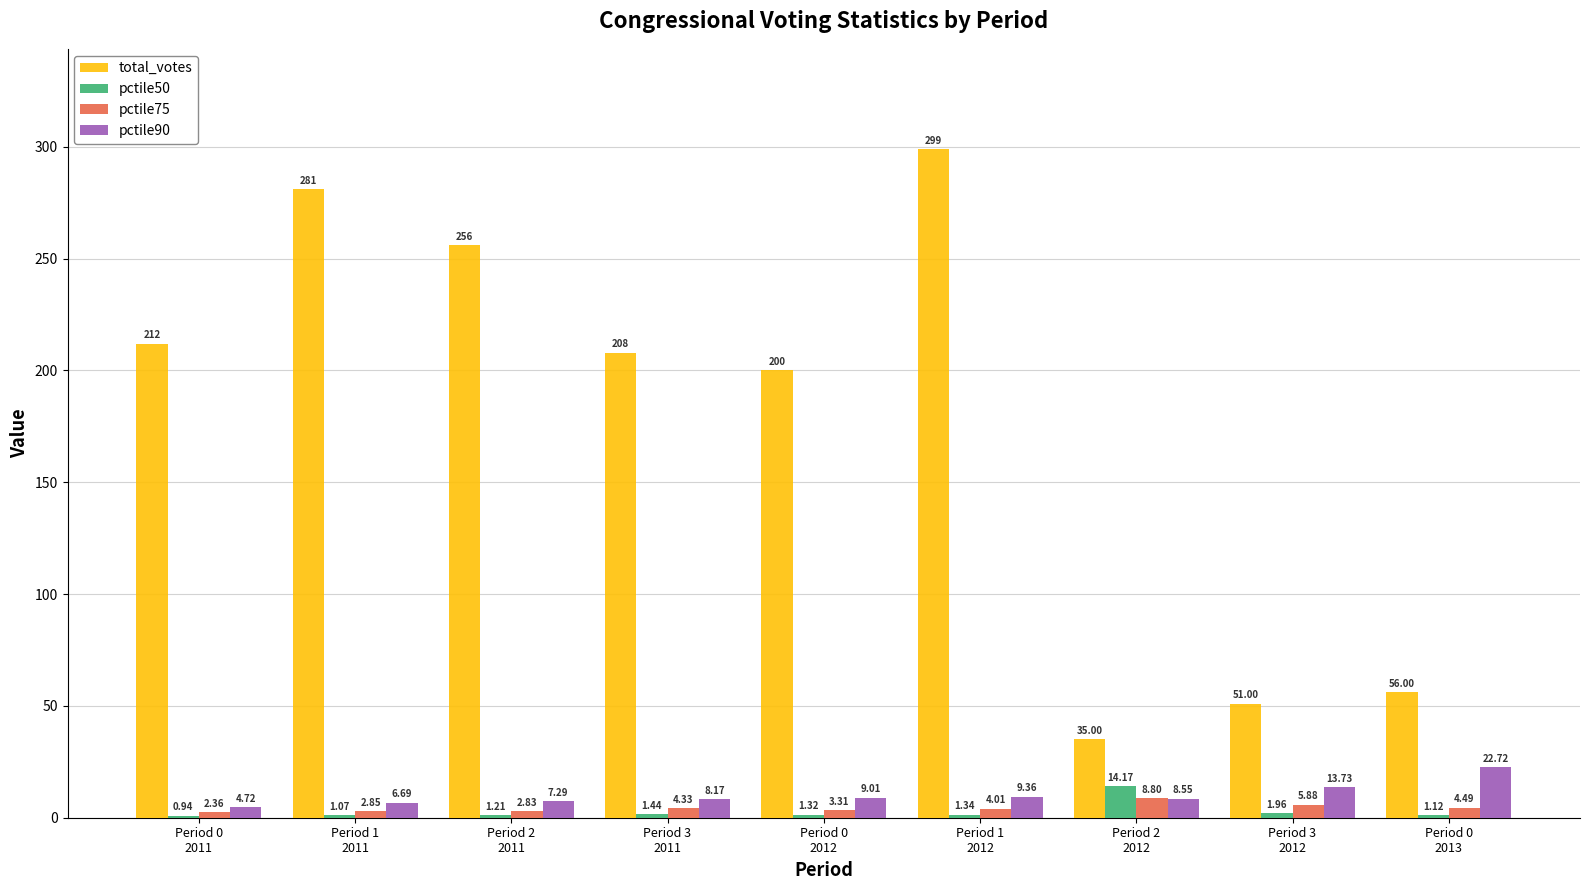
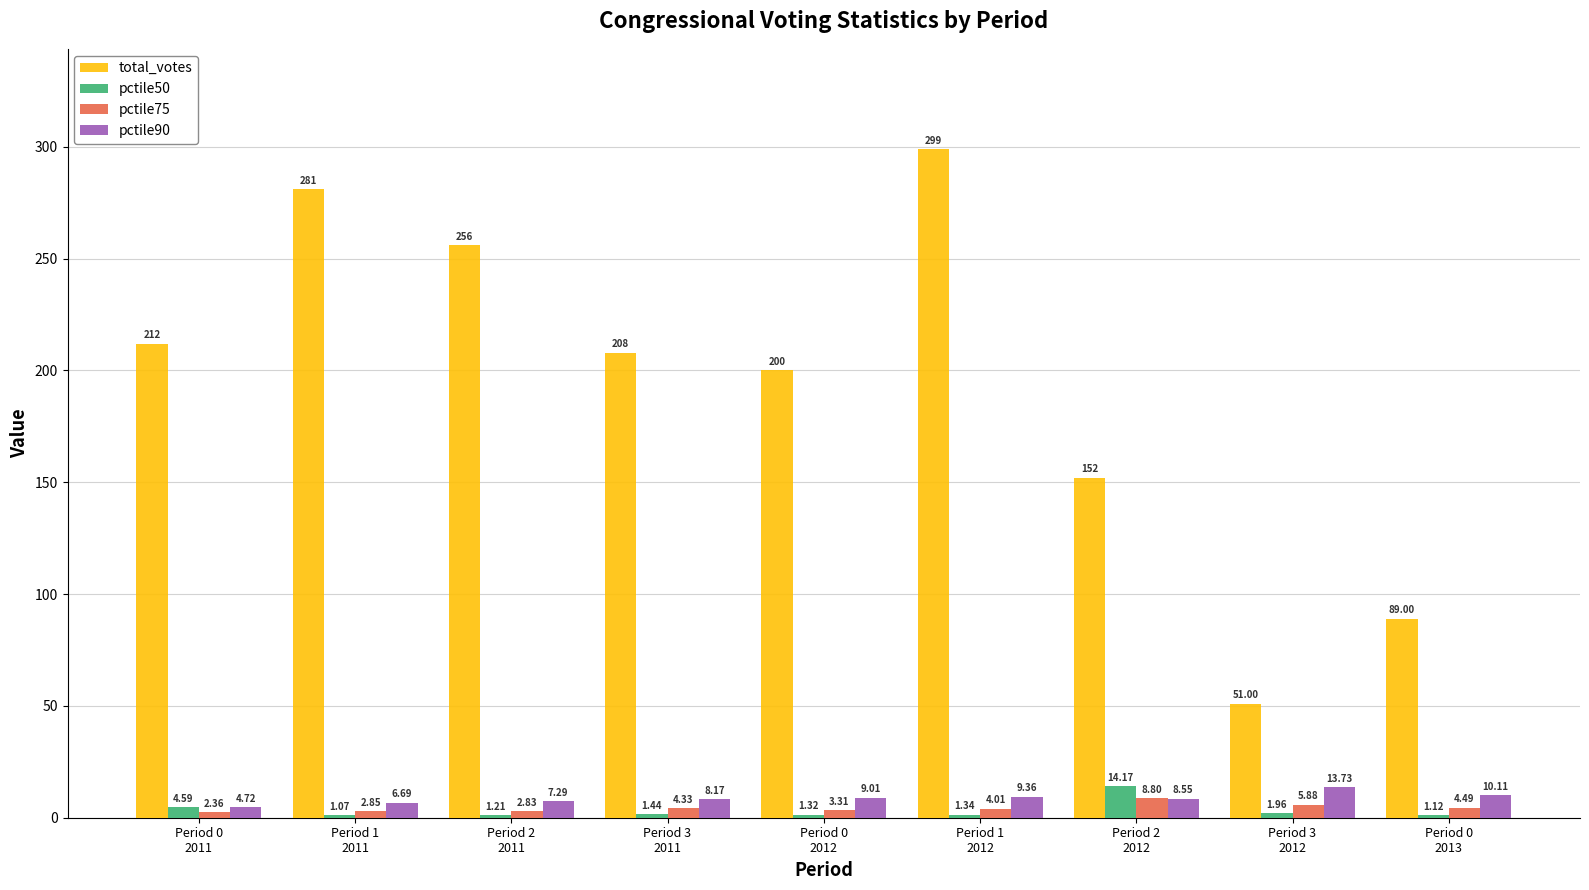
  {
    "total_votes": {
      "Period 0 2011": 212,
      "Period 1 2011": 281,
      "Period 2 2011": 256,
      "Period 3 2011": 208,
      "Period 0 2012": 200,
      "Period 1 2012": 299,
-     "Period 2 2012": 35.00,
+     "Period 2 2012": 152,
      "Period 3 2012": 51.00,
-     "Period 0 2013": 56.00
+     "Period 0 2013": 89.00
    },
    "pctile50": {
-     "Period 0 2011": 0.94,
+     "Period 0 2011": 4.59,
      "Period 1 2011": 1.07,
      "Period 2 2011": 1.21,
      "Period 3 2011": 1.44,
      "Period 0 2012": 1.32,
      "Period 1 2012": 1.34,
      "Period 2 2012": 14.17,
      "Period 3 2012": 1.96,
      "Period 0 2013": 1.12
    },
    "pctile75": {
      "Period 0 2011": 2.36,
      "Period 1 2011": 2.85,
      "Period 2 2011": 2.83,
      "Period 3 2011": 4.33,
      "Period 0 2012": 3.31,
      "Period 1 2012": 4.01,
      "Period 2 2012": 8.80,
      "Period 3 2012": 5.88,
      "Period 0 2013": 4.49
    },
    "pctile90": {
      "Period 0 2011": 4.72,
      "Period 1 2011": 6.69,
      "Period 2 2011": 7.29,
      "Period 3 2011": 8.17,
      "Period 0 2012": 9.01,
      "Period 1 2012": 9.36,
      "Period 2 2012": 8.55,
      "Period 3 2012": 13.73,
-     "Period 0 2013": 22.72
+     "Period 0 2013": 10.11
    }
  }
